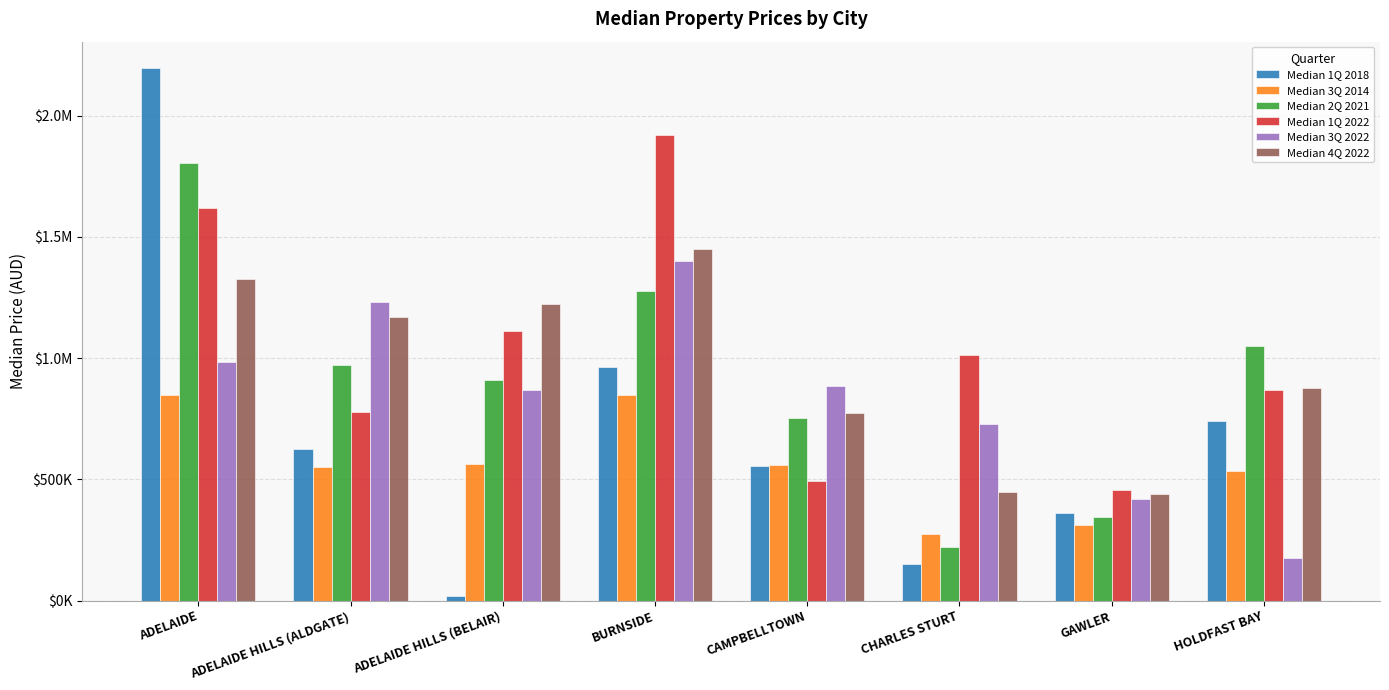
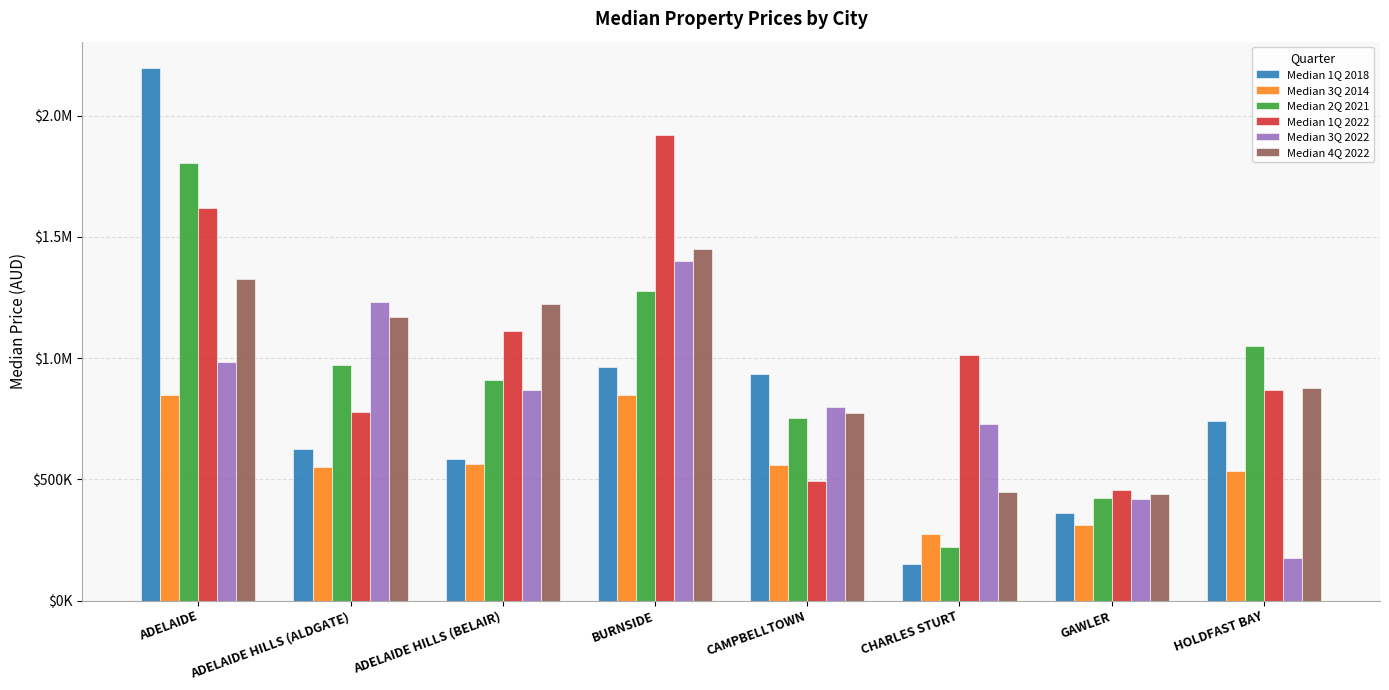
  {
    "Median 1Q 2018": {
      "ADELAIDE": "$2200000",
      "ADELAIDE HILLS (ALDGATE)": "$630000",
-     "ADELAIDE HILLS (BELAIR)": "$20000",
+     "ADELAIDE HILLS (BELAIR)": "$590000",
      "BURNSIDE": "$960000",
-     "CAMPBELLTOWN": "$560000",
+     "CAMPBELLTOWN": "$930000",
      "CHARLES STURT": "$150000",
      "GAWLER": "$360000",
      "HOLDFAST BAY": "$740000"
    },
    "Median 3Q 2014": {
      "ADELAIDE": "$850000",
      "ADELAIDE HILLS (ALDGATE)": "$550000",
      "ADELAIDE HILLS (BELAIR)": "$570000",
      "BURNSIDE": "$850000",
      "CAMPBELLTOWN": "$560000",
      "CHARLES STURT": "$280000",
      "GAWLER": "$310000",
      "HOLDFAST BAY": "$540000"
    },
    "Median 2Q 2021": {
      "ADELAIDE": "$1800000",
      "ADELAIDE HILLS (ALDGATE)": "$970000",
      "ADELAIDE HILLS (BELAIR)": "$910000",
      "BURNSIDE": "$1280000",
      "CAMPBELLTOWN": "$760000",
      "CHARLES STURT": "$220000",
-     "GAWLER": "$340000",
+     "GAWLER": "$430000",
      "HOLDFAST BAY": "$1050000"
    },
    "Median 1Q 2022": {
      "ADELAIDE": "$1620000",
      "ADELAIDE HILLS (ALDGATE)": "$780000",
      "ADELAIDE HILLS (BELAIR)": "$1110000",
      "BURNSIDE": "$1920000",
      "CAMPBELLTOWN": "$490000",
      "CHARLES STURT": "$1010000",
      "GAWLER": "$460000",
      "HOLDFAST BAY": "$870000"
    },
    "Median 3Q 2022": {
      "ADELAIDE": "$990000",
      "ADELAIDE HILLS (ALDGATE)": "$1230000",
      "ADELAIDE HILLS (BELAIR)": "$870000",
      "BURNSIDE": "$1400000",
-     "CAMPBELLTOWN": "$890000",
+     "CAMPBELLTOWN": "$800000",
      "CHARLES STURT": "$730000",
      "GAWLER": "$420000",
      "HOLDFAST BAY": "$180000"
    },
    "Median 4Q 2022": {
      "ADELAIDE": "$1330000",
      "ADELAIDE HILLS (ALDGATE)": "$1170000",
      "ADELAIDE HILLS (BELAIR)": "$1220000",
      "BURNSIDE": "$1450000",
      "CAMPBELLTOWN": "$770000",
      "CHARLES STURT": "$450000",
      "GAWLER": "$440000",
      "HOLDFAST BAY": "$880000"
    }
  }
